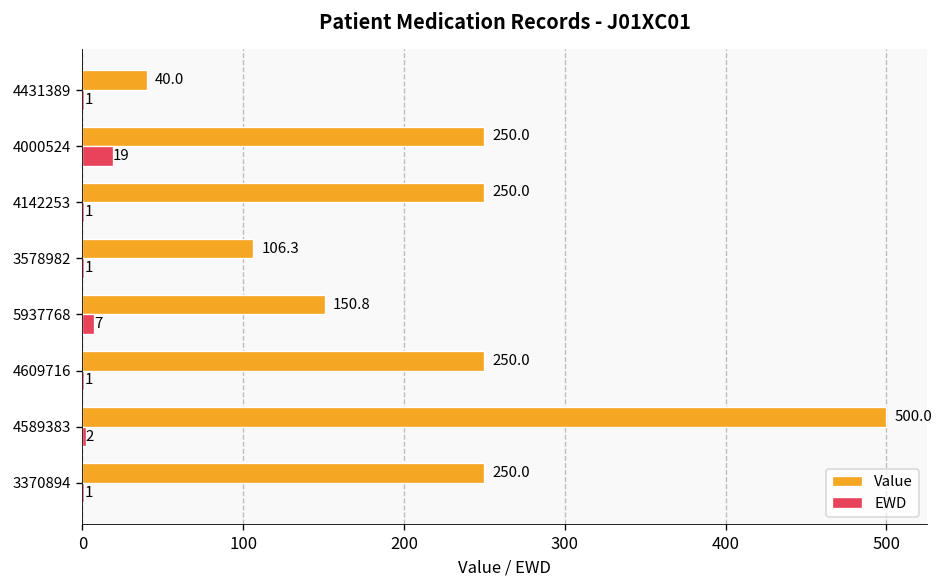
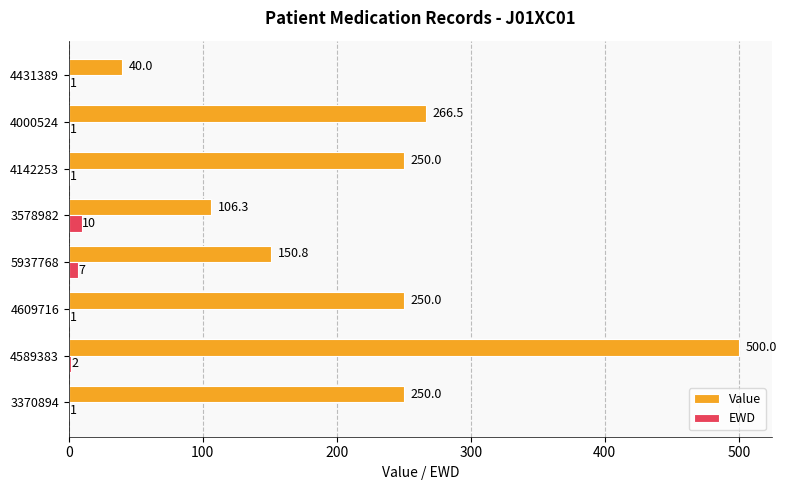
  {
    "Value": {
      "4431389": 40.0,
-     "4000524": 250.0,
+     "4000524": 266.5,
      "4142253": 250.0,
      "3578982": 106.3,
      "5937768": 150.8,
      "4609716": 250.0,
      "4589383": 500.0,
      "3370894": 250.0
    },
    "EWD": {
      "4431389": 1,
-     "4000524": 19,
+     "4000524": 1,
      "4142253": 1,
-     "3578982": 1,
+     "3578982": 10,
      "5937768": 7,
      "4609716": 1,
      "4589383": 2,
      "3370894": 1
    }
  }
